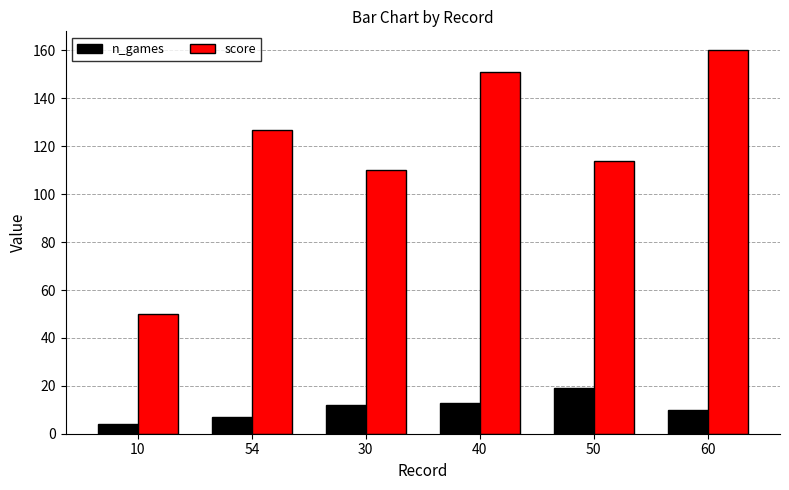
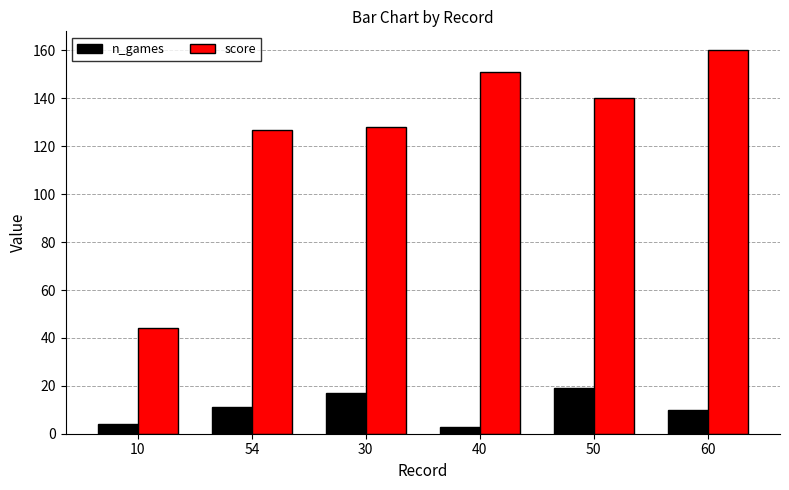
  {
    "n_games": {
      "10": 4,
-     "54": 7,
-     "30": 12,
-     "40": 13,
+     "54": 11,
+     "30": 17,
+     "40": 3,
      "50": 19,
      "60": 10
    },
    "score": {
-     "10": 50,
+     "10": 44,
      "54": 127,
-     "30": 110,
+     "30": 128,
      "40": 151,
-     "50": 114,
+     "50": 140,
      "60": 160
    }
  }
